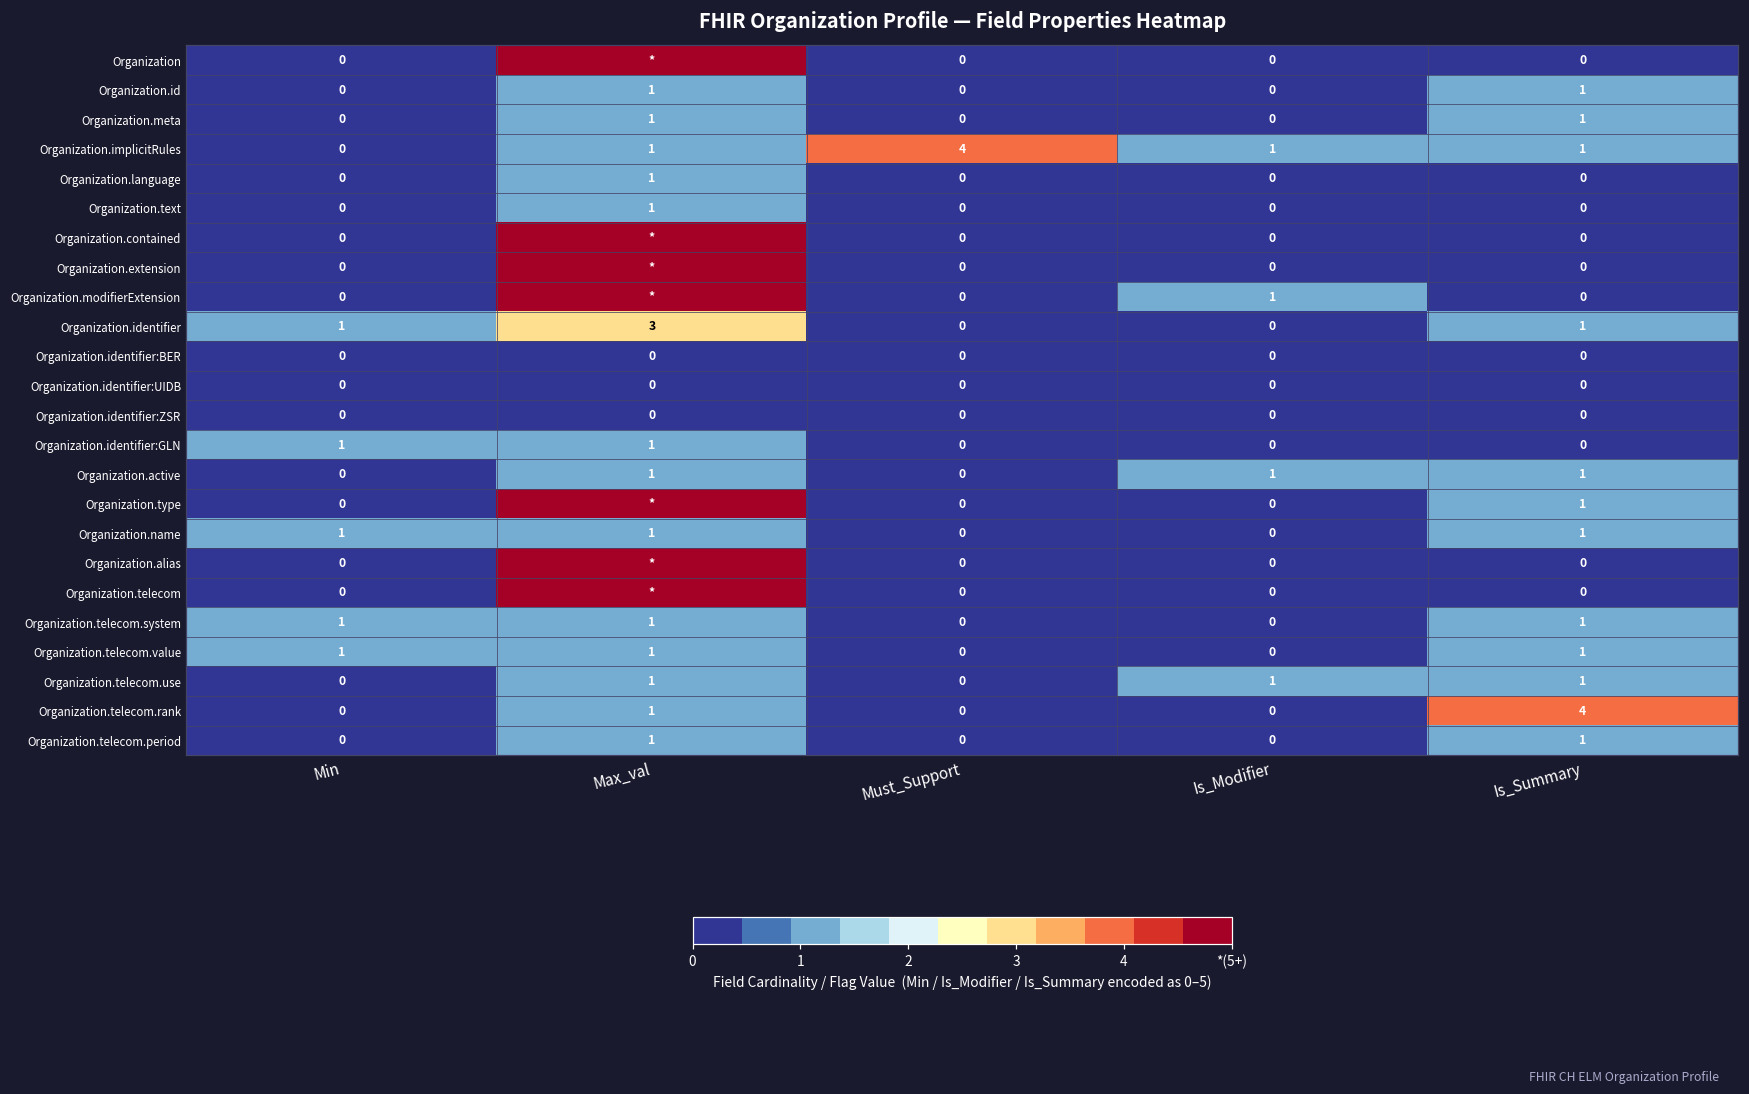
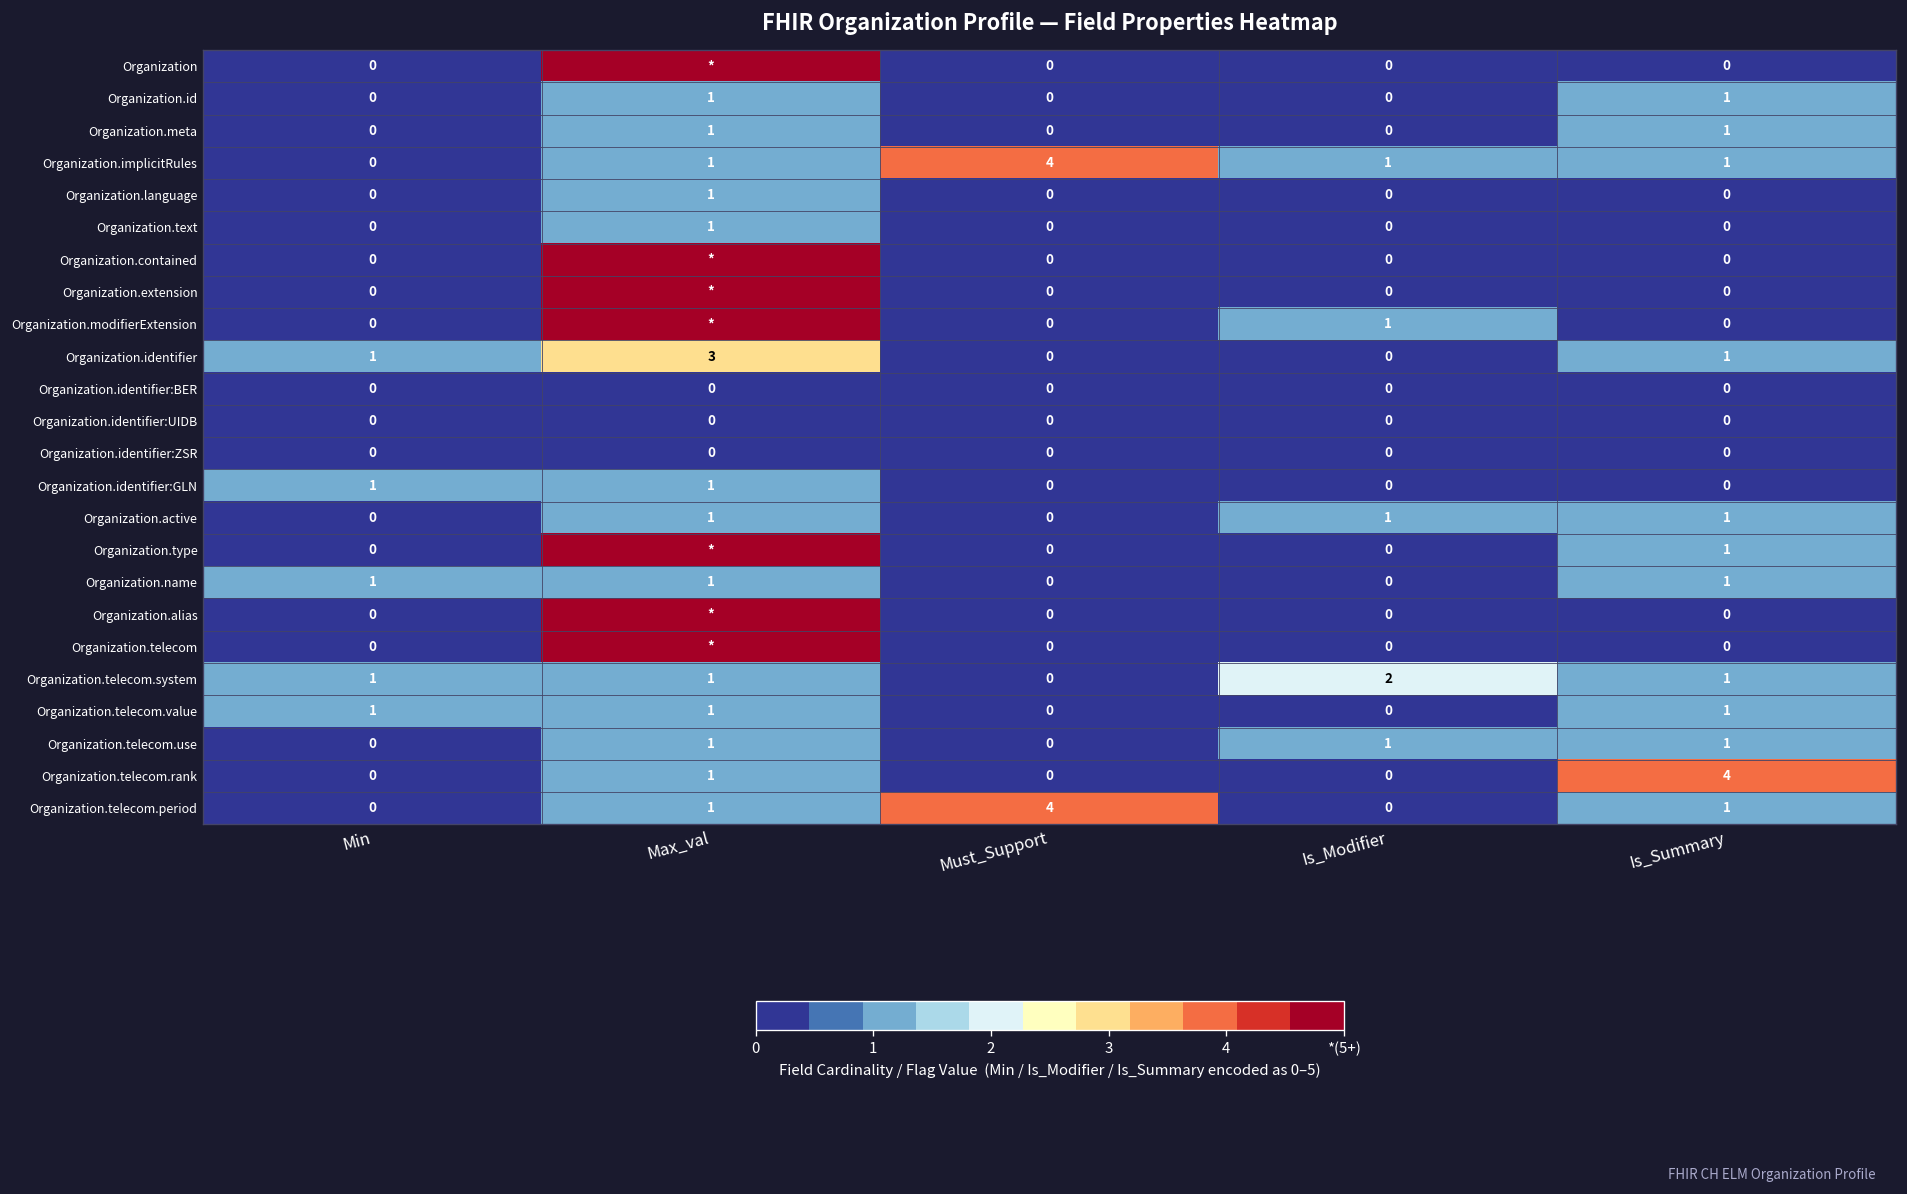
  {
    "Organization": {
      "Min": 0,
      "Must_Support": 0,
      "Is_Modifier": 0,
      "Is_Summary": 0
    },
    "Organization.id": {
      "Min": 0,
      "Max_val": 1,
      "Must_Support": 0,
      "Is_Modifier": 0,
      "Is_Summary": 1
    },
    "Organization.meta": {
      "Min": 0,
      "Max_val": 1,
      "Must_Support": 0,
      "Is_Modifier": 0,
      "Is_Summary": 1
    },
    "Organization.implicitRules": {
      "Min": 0,
      "Max_val": 1,
      "Must_Support": 4,
      "Is_Modifier": 1,
      "Is_Summary": 1
    },
    "Organization.language": {
      "Min": 0,
      "Max_val": 1,
      "Must_Support": 0,
      "Is_Modifier": 0,
      "Is_Summary": 0
    },
    "Organization.text": {
      "Min": 0,
      "Max_val": 1,
      "Must_Support": 0,
      "Is_Modifier": 0,
      "Is_Summary": 0
    },
    "Organization.contained": {
      "Min": 0,
      "Must_Support": 0,
      "Is_Modifier": 0,
      "Is_Summary": 0
    },
    "Organization.extension": {
      "Min": 0,
      "Must_Support": 0,
      "Is_Modifier": 0,
      "Is_Summary": 0
    },
    "Organization.modifierExtension": {
      "Min": 0,
      "Must_Support": 0,
      "Is_Modifier": 1,
      "Is_Summary": 0
    },
    "Organization.identifier": {
      "Min": 1,
      "Max_val": 3,
      "Must_Support": 0,
      "Is_Modifier": 0,
      "Is_Summary": 1
    },
    "Organization.identifier:BER": {
      "Min": 0,
      "Max_val": 0,
      "Must_Support": 0,
      "Is_Modifier": 0,
      "Is_Summary": 0
    },
    "Organization.identifier:UIDB": {
      "Min": 0,
      "Max_val": 0,
      "Must_Support": 0,
      "Is_Modifier": 0,
      "Is_Summary": 0
    },
    "Organization.identifier:ZSR": {
      "Min": 0,
      "Max_val": 0,
      "Must_Support": 0,
      "Is_Modifier": 0,
      "Is_Summary": 0
    },
    "Organization.identifier:GLN": {
      "Min": 1,
      "Max_val": 1,
      "Must_Support": 0,
      "Is_Modifier": 0,
      "Is_Summary": 0
    },
    "Organization.active": {
      "Min": 0,
      "Max_val": 1,
      "Must_Support": 0,
      "Is_Modifier": 1,
      "Is_Summary": 1
    },
    "Organization.type": {
      "Min": 0,
      "Must_Support": 0,
      "Is_Modifier": 0,
      "Is_Summary": 1
    },
    "Organization.name": {
      "Min": 1,
      "Max_val": 1,
      "Must_Support": 0,
      "Is_Modifier": 0,
      "Is_Summary": 1
    },
    "Organization.alias": {
      "Min": 0,
      "Must_Support": 0,
      "Is_Modifier": 0,
      "Is_Summary": 0
    },
    "Organization.telecom": {
      "Min": 0,
      "Must_Support": 0,
      "Is_Modifier": 0,
      "Is_Summary": 0
    },
    "Organization.telecom.system": {
      "Min": 1,
      "Max_val": 1,
      "Must_Support": 0,
-     "Is_Modifier": 0,
+     "Is_Modifier": 2,
      "Is_Summary": 1
    },
    "Organization.telecom.value": {
      "Min": 1,
      "Max_val": 1,
      "Must_Support": 0,
      "Is_Modifier": 0,
      "Is_Summary": 1
    },
    "Organization.telecom.use": {
      "Min": 0,
      "Max_val": 1,
      "Must_Support": 0,
      "Is_Modifier": 1,
      "Is_Summary": 1
    },
    "Organization.telecom.rank": {
      "Min": 0,
      "Max_val": 1,
      "Must_Support": 0,
      "Is_Modifier": 0,
      "Is_Summary": 4
    },
    "Organization.telecom.period": {
      "Min": 0,
      "Max_val": 1,
-     "Must_Support": 0,
+     "Must_Support": 4,
      "Is_Modifier": 0,
      "Is_Summary": 1
    }
  }
